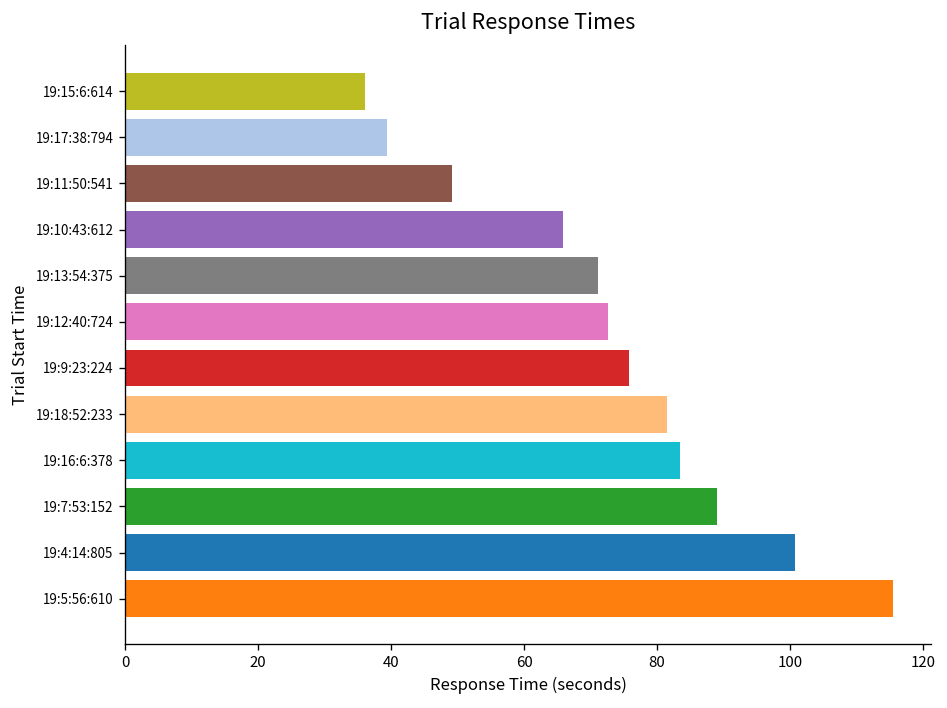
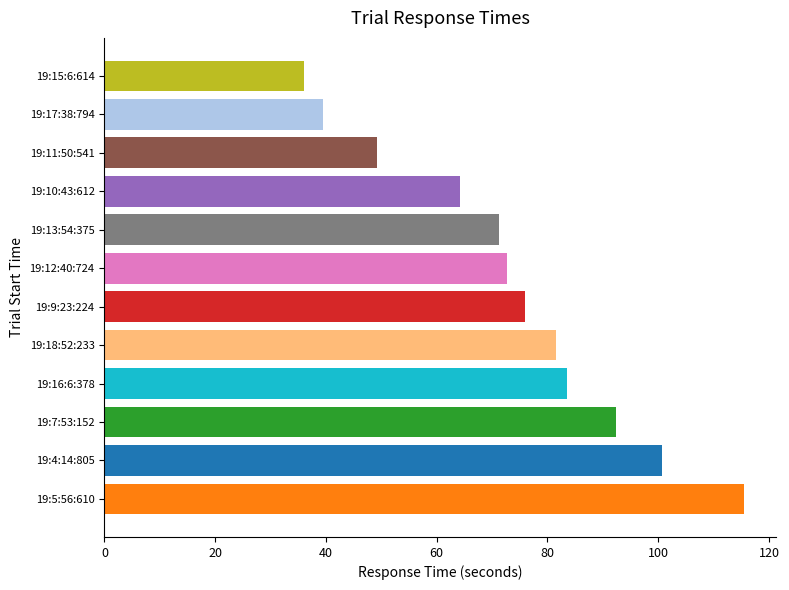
  {
    "19:15:6:614": 36,
    "19:17:38:794": 39,
    "19:11:50:541": 49,
-   "19:10:43:612": 66,
+   "19:10:43:612": 64,
    "19:13:54:375": 71,
    "19:12:40:724": 73,
    "19:9:23:224": 76,
    "19:18:52:233": 82,
    "19:16:6:378": 84,
-   "19:7:53:152": 89,
+   "19:7:53:152": 92,
    "19:4:14:805": 101,
    "19:5:56:610": 116
  }
